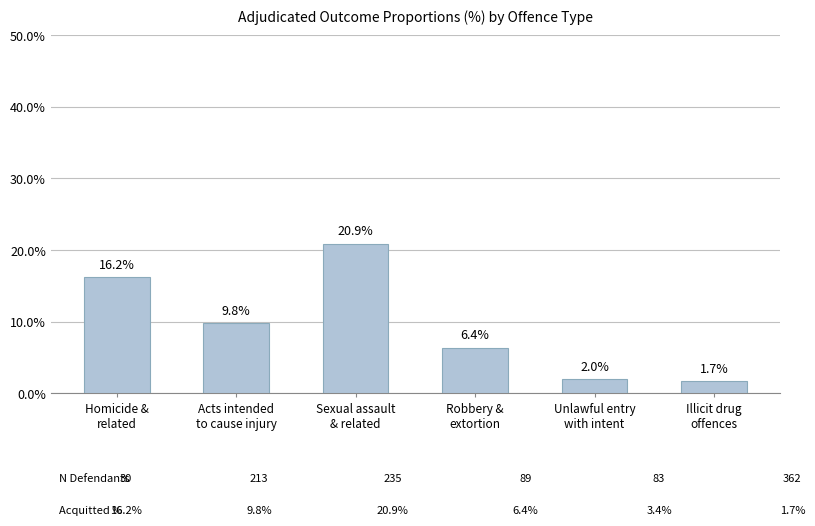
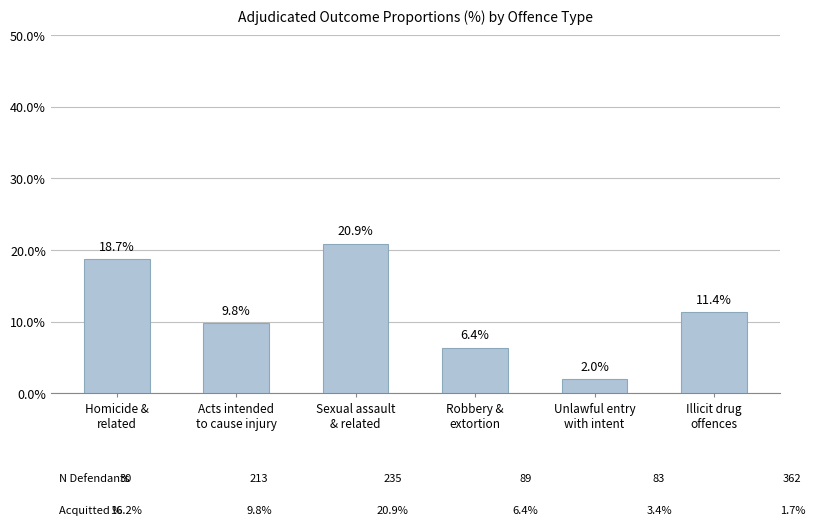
  {
-   "Homicide & related": "16.2%",
+   "Homicide & related": "18.7%",
    "Acts intended to cause injury": "9.8%",
    "Sexual assault & related": "20.9%",
    "Robbery & extortion": "6.4%",
    "Unlawful entry with intent": "2.0%",
-   "Illicit drug offences": "1.7%"
+   "Illicit drug offences": "11.4%"
  }
